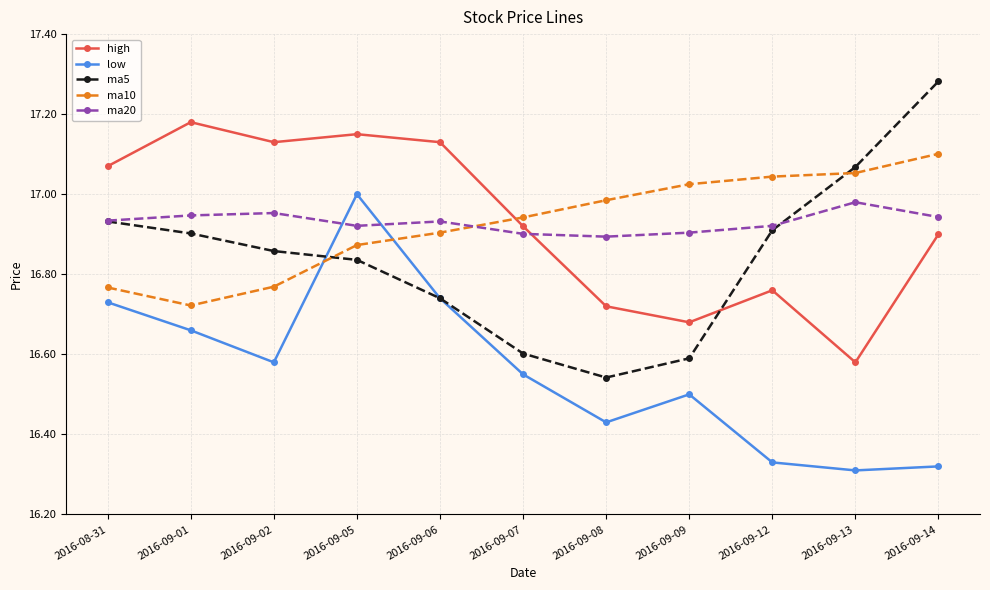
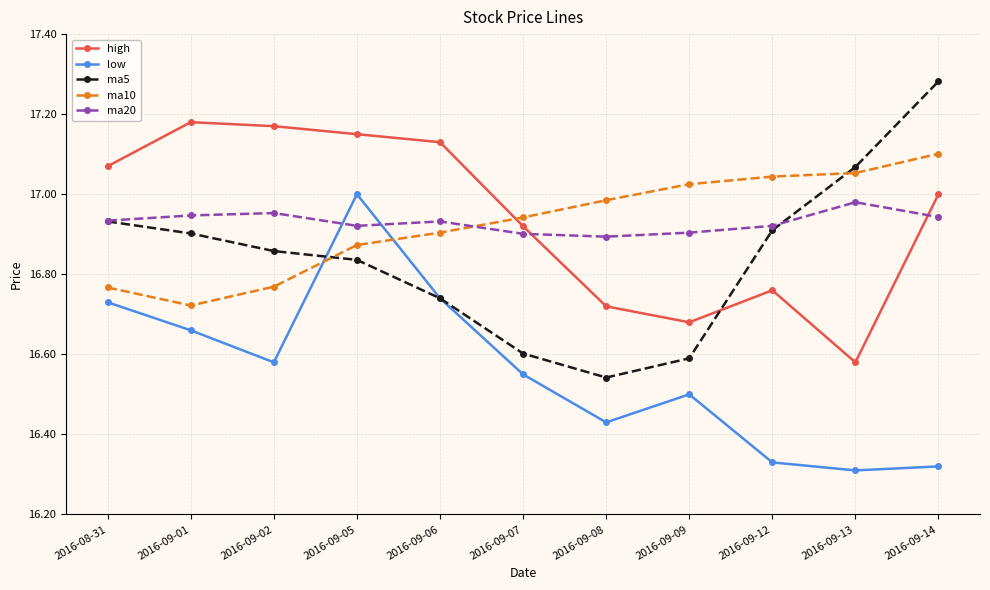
  {
    "high": {
      "2016-08-31": 17.07,
      "2016-09-01": 17.18,
-     "2016-09-02": 17.13,
+     "2016-09-02": 17.17,
      "2016-09-05": 17.15,
      "2016-09-06": 17.13,
      "2016-09-07": 16.92,
      "2016-09-08": 16.72,
      "2016-09-09": 16.68,
      "2016-09-12": 16.76,
      "2016-09-13": 16.58,
-     "2016-09-14": 16.9
+     "2016-09-14": 17.0
    },
    "low": {
      "2016-08-31": 16.73,
      "2016-09-01": 16.66,
      "2016-09-02": 16.58,
      "2016-09-05": 17.00,
      "2016-09-07": 16.55,
      "2016-09-08": 16.43,
      "2016-09-09": 16.50,
      "2016-09-12": 16.33,
      "2016-09-13": 16.31,
      "2016-09-14": 16.32
    },
    "ma5": {
      "2016-09-01": 16.90,
      "2016-09-02": 16.86,
      "2016-09-05": 16.84,
      "2016-09-07": 16.60,
      "2016-09-08": 16.54,
      "2016-09-09": 16.59,
      "2016-09-12": 16.91,
      "2016-09-13": 17.07,
      "2016-09-14": 17.28
    },
    "ma10": {
      "2016-08-31": 16.77,
      "2016-09-01": 16.72,
      "2016-09-02": 16.77,
      "2016-09-05": 16.87,
      "2016-09-06": 16.90,
      "2016-09-07": 16.94,
      "2016-09-08": 16.99,
      "2016-09-09": 17.03,
      "2016-09-12": 17.04,
      "2016-09-13": 17.05,
      "2016-09-14": 17.10
    },
    "ma20": {
      "2016-09-01": 16.95,
      "2016-09-02": 16.95,
      "2016-09-05": 16.92,
      "2016-09-06": 16.93,
      "2016-09-07": 16.90,
      "2016-09-08": 16.89,
      "2016-09-09": 16.90,
      "2016-09-12": 16.92,
      "2016-09-13": 16.98,
      "2016-09-14": 16.94
    }
  }
